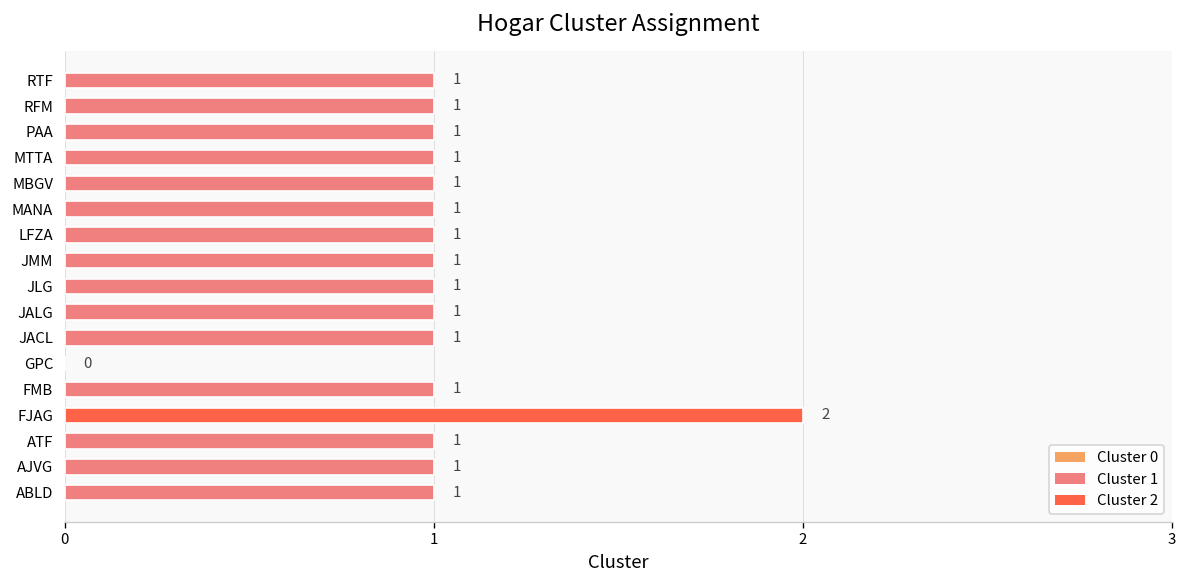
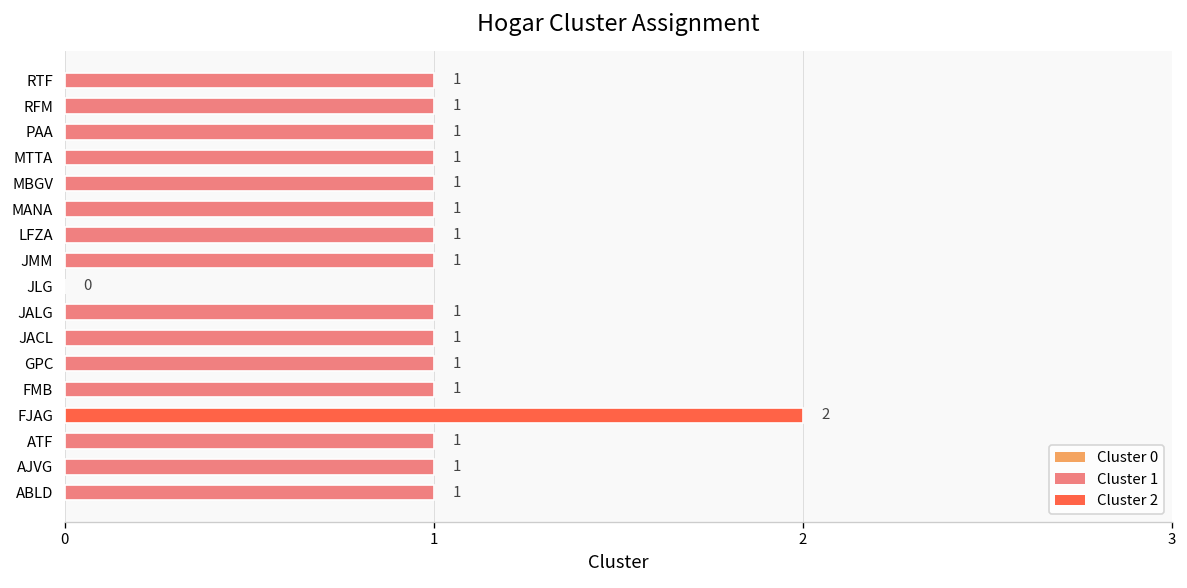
  {
    "RTF": 1,
    "RFM": 1,
    "PAA": 1,
    "MTTA": 1,
    "MBGV": 1,
    "MANA": 1,
    "LFZA": 1,
    "JMM": 1,
-   "JLG": 1,
+   "JLG": 0,
    "JALG": 1,
    "JACL": 1,
-   "GPC": 0,
+   "GPC": 1,
    "FMB": 1,
    "FJAG": 2,
    "ATF": 1,
    "AJVG": 1,
    "ABLD": 1
  }
